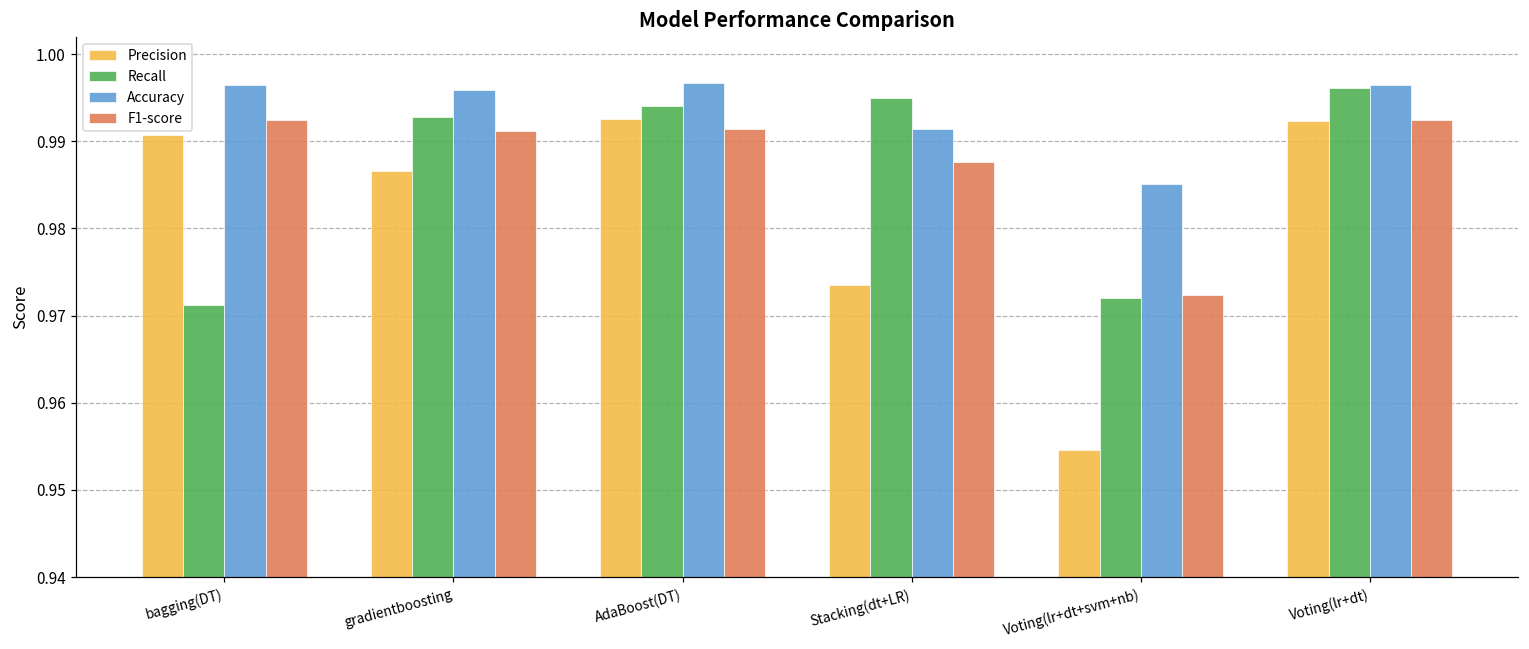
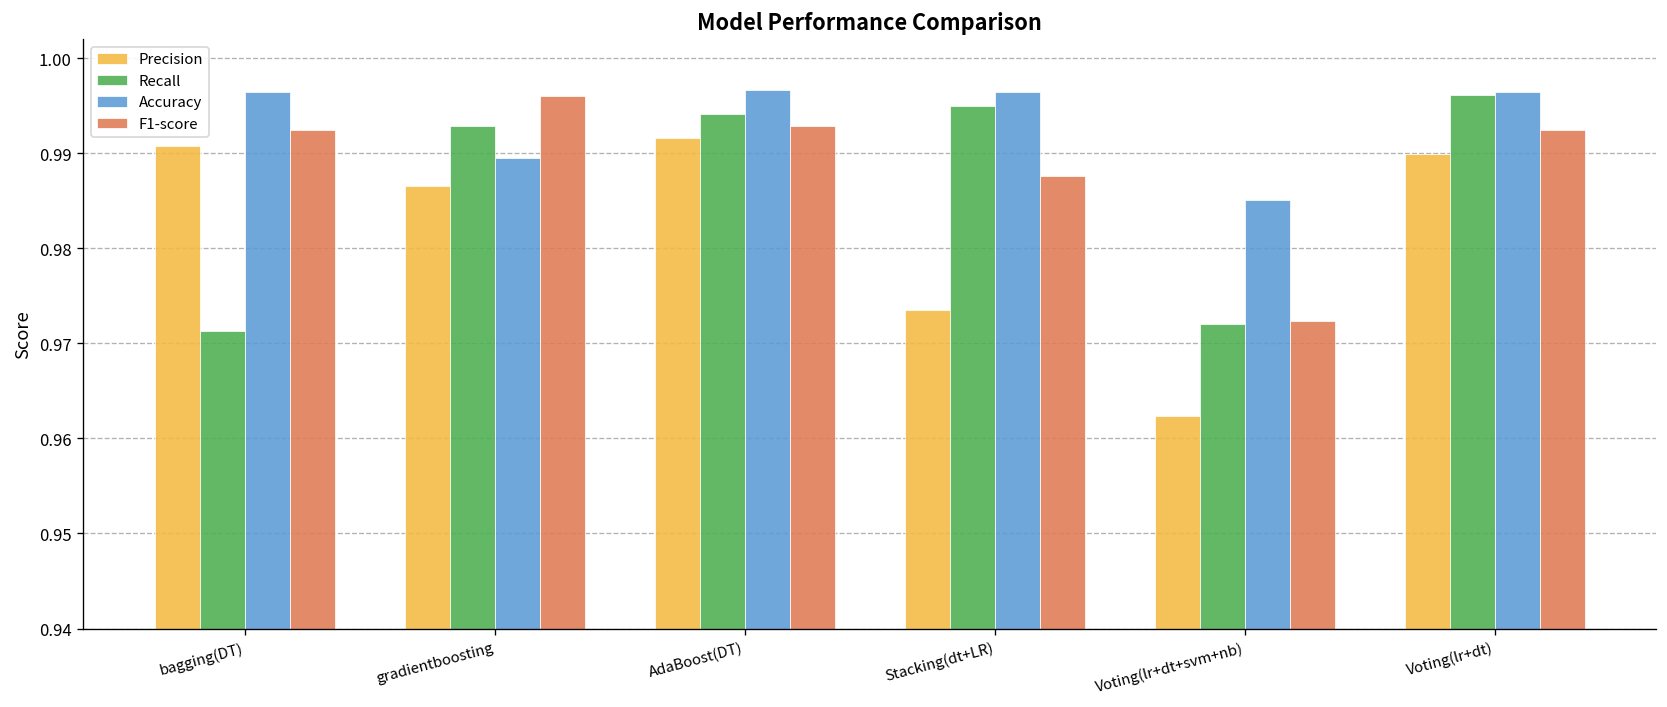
  {
    "Precision": {
      "bagging(DT)": 0.991,
      "gradientboosting": 0.987,
-     "AdaBoost(DT)": 0.993,
+     "AdaBoost(DT)": 0.992,
      "Stacking(dt+LR)": 0.974,
-     "Voting(lr+dt+svm+nb)": 0.955,
-     "Voting(lr+dt)": 0.992
+     "Voting(lr+dt+svm+nb)": 0.962,
+     "Voting(lr+dt)": 0.990
    },
    "Recall": {
      "bagging(DT)": 0.971,
      "gradientboosting": 0.993,
      "AdaBoost(DT)": 0.994,
      "Stacking(dt+LR)": 0.995,
      "Voting(lr+dt+svm+nb)": 0.972,
      "Voting(lr+dt)": 0.996
    },
    "Accuracy": {
      "bagging(DT)": 0.996,
-     "gradientboosting": 0.996,
+     "gradientboosting": 0.989,
      "AdaBoost(DT)": 0.997,
-     "Stacking(dt+LR)": 0.991,
+     "Stacking(dt+LR)": 0.996,
      "Voting(lr+dt+svm+nb)": 0.985,
      "Voting(lr+dt)": 0.996
    },
    "F1-score": {
      "bagging(DT)": 0.992,
-     "gradientboosting": 0.991,
-     "AdaBoost(DT)": 0.991,
+     "gradientboosting": 0.996,
+     "AdaBoost(DT)": 0.993,
      "Stacking(dt+LR)": 0.988,
      "Voting(lr+dt+svm+nb)": 0.972,
      "Voting(lr+dt)": 0.992
    }
  }
